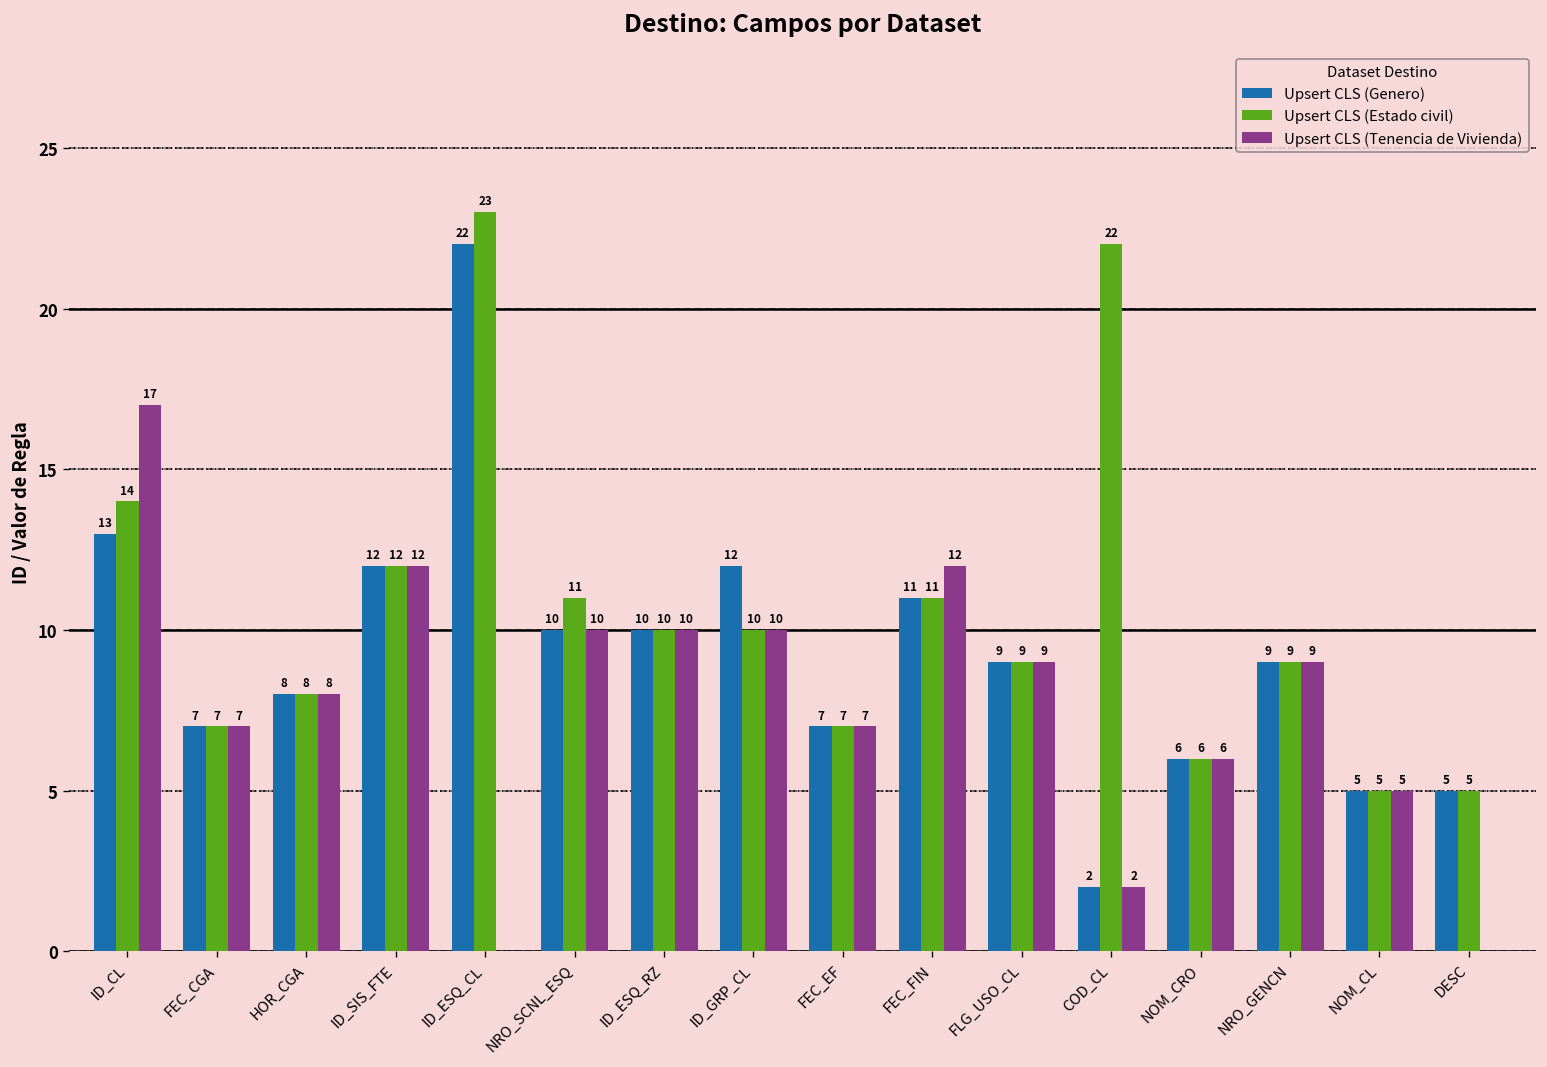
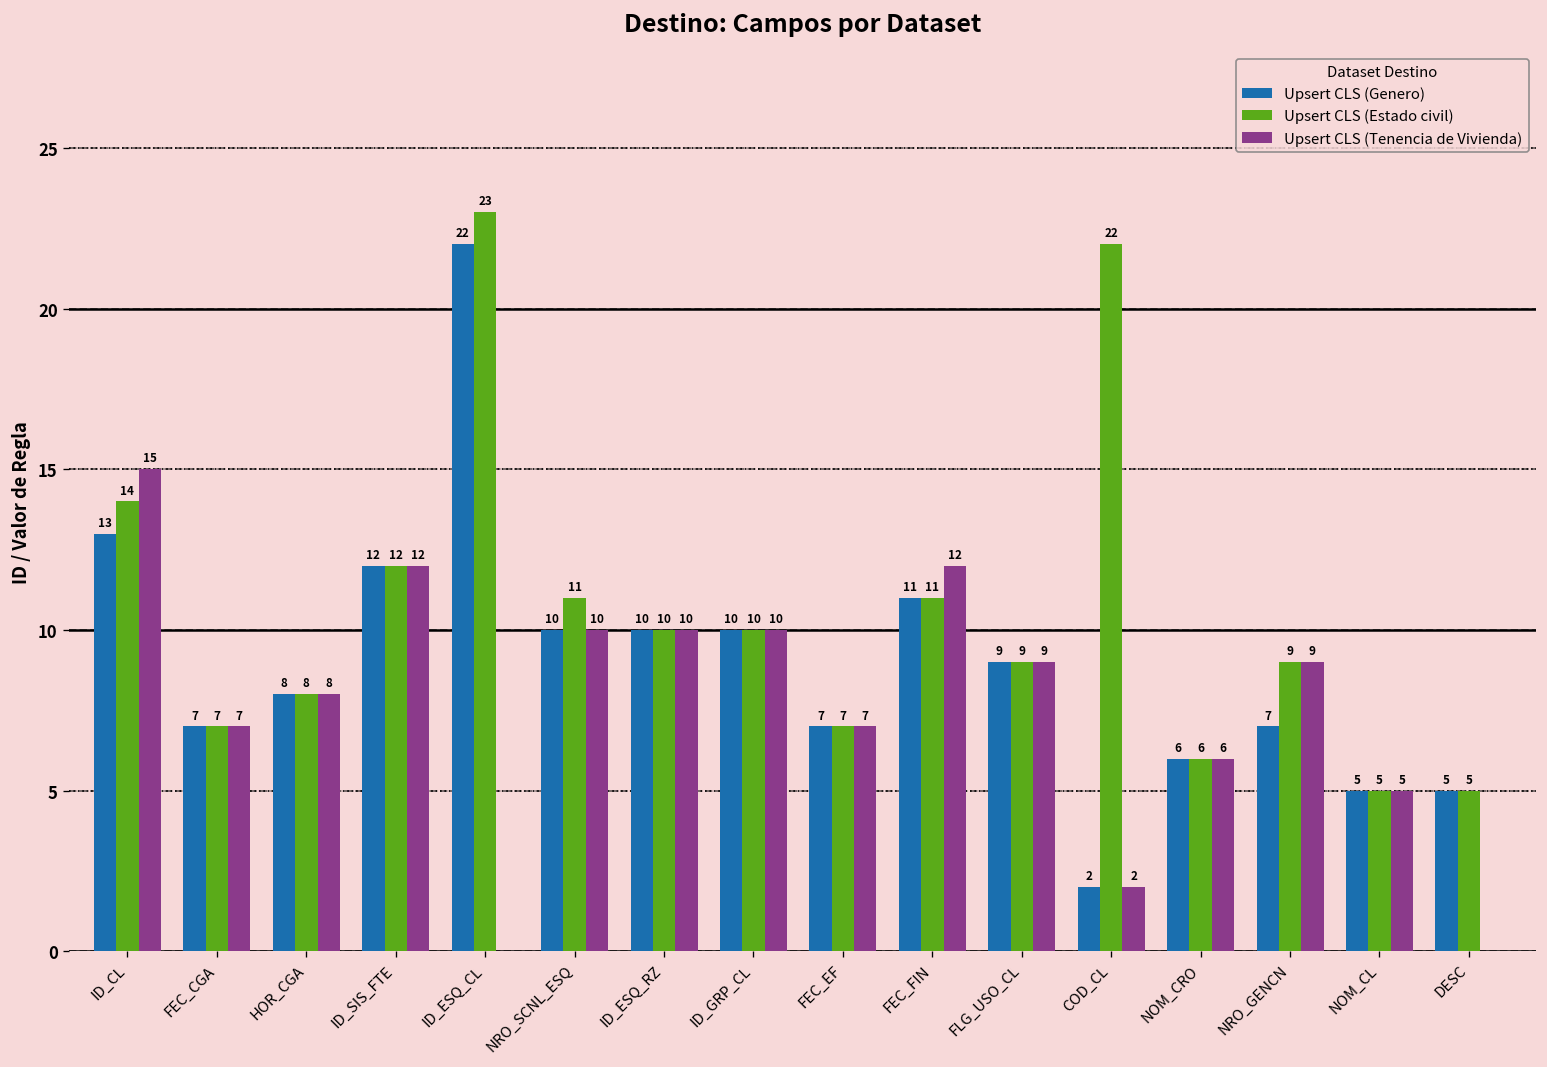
  {
    "Upsert CLS (Genero)": {
      "ID_CL": 13,
      "FEC_CGA": 7,
      "HOR_CGA": 8,
      "ID_SIS_FTE": 12,
      "ID_ESQ_CL": 22,
      "NRO_SCNL_ESQ": 10,
      "ID_ESQ_RZ": 10,
-     "ID_GRP_CL": 12,
+     "ID_GRP_CL": 10,
      "FEC_EF": 7,
      "FEC_FIN": 11,
      "FLG_USO_CL": 9,
      "COD_CL": 2,
      "NOM_CRO": 6,
-     "NRO_GENCN": 9,
+     "NRO_GENCN": 7,
      "NOM_CL": 5,
      "DESC": 5
    },
    "Upsert CLS (Estado civil)": {
      "ID_CL": 14,
      "FEC_CGA": 7,
      "HOR_CGA": 8,
      "ID_SIS_FTE": 12,
      "ID_ESQ_CL": 23,
      "NRO_SCNL_ESQ": 11,
      "ID_ESQ_RZ": 10,
      "ID_GRP_CL": 10,
      "FEC_EF": 7,
      "FEC_FIN": 11,
      "FLG_USO_CL": 9,
      "COD_CL": 22,
      "NOM_CRO": 6,
      "NRO_GENCN": 9,
      "NOM_CL": 5,
      "DESC": 5
    },
    "Upsert CLS (Tenencia de Vivienda)": {
-     "ID_CL": 17,
+     "ID_CL": 15,
      "FEC_CGA": 7,
      "HOR_CGA": 8,
      "ID_SIS_FTE": 12,
      "NRO_SCNL_ESQ": 10,
      "ID_ESQ_RZ": 10,
      "ID_GRP_CL": 10,
      "FEC_EF": 7,
      "FEC_FIN": 12,
      "FLG_USO_CL": 9,
      "COD_CL": 2,
      "NOM_CRO": 6,
      "NRO_GENCN": 9,
      "NOM_CL": 5
    }
  }
